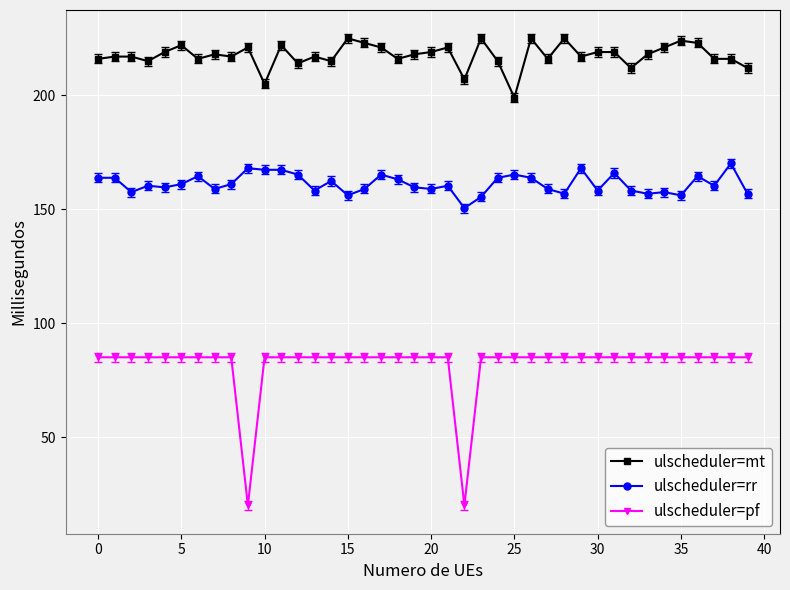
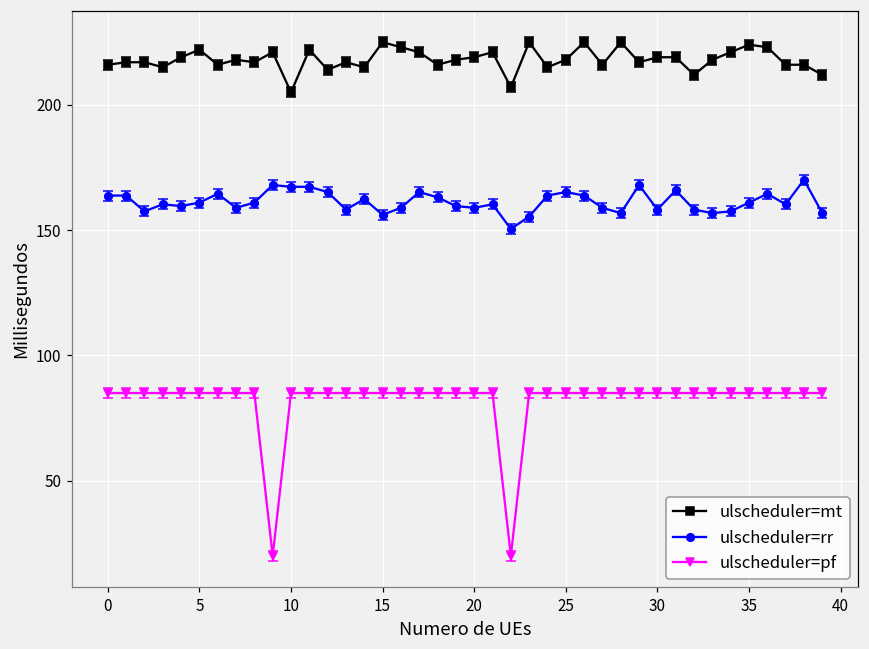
  {
    "ulscheduler=mt": {
      "0": 216,
      "5": 222,
      "10": 205,
      "15": 225,
      "20": 219,
-     "25": 199,
+     "25": 218,
      "30": 219,
      "35": 224
    },
    "ulscheduler=rr": {
      "0": 164,
      "5": 161,
      "10": 167,
      "15": 156,
      "20": 159,
      "25": 165,
      "30": 158,
-     "35": 156
+     "35": 161
    },
    "ulscheduler=pf": {
      "0": 85,
      "5": 85,
      "10": 85,
      "15": 85,
      "20": 85,
      "25": 85,
      "30": 85,
      "35": 85
    }
  }
